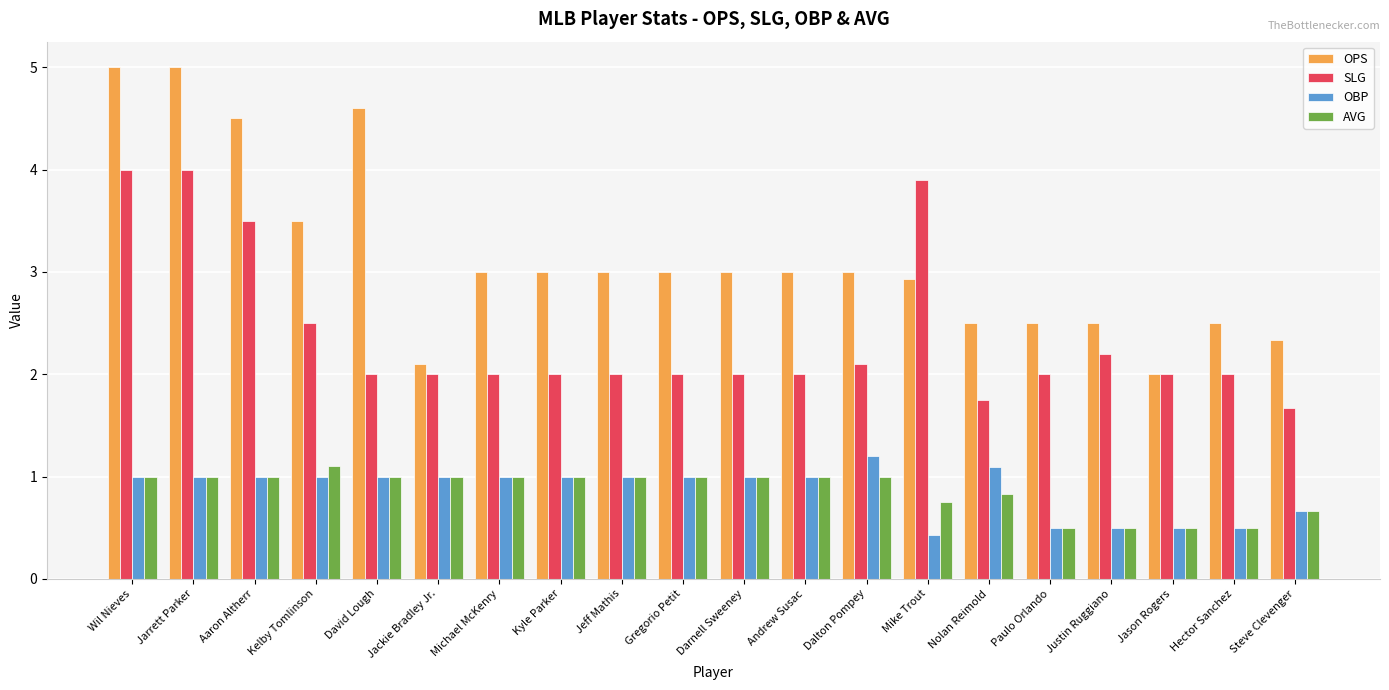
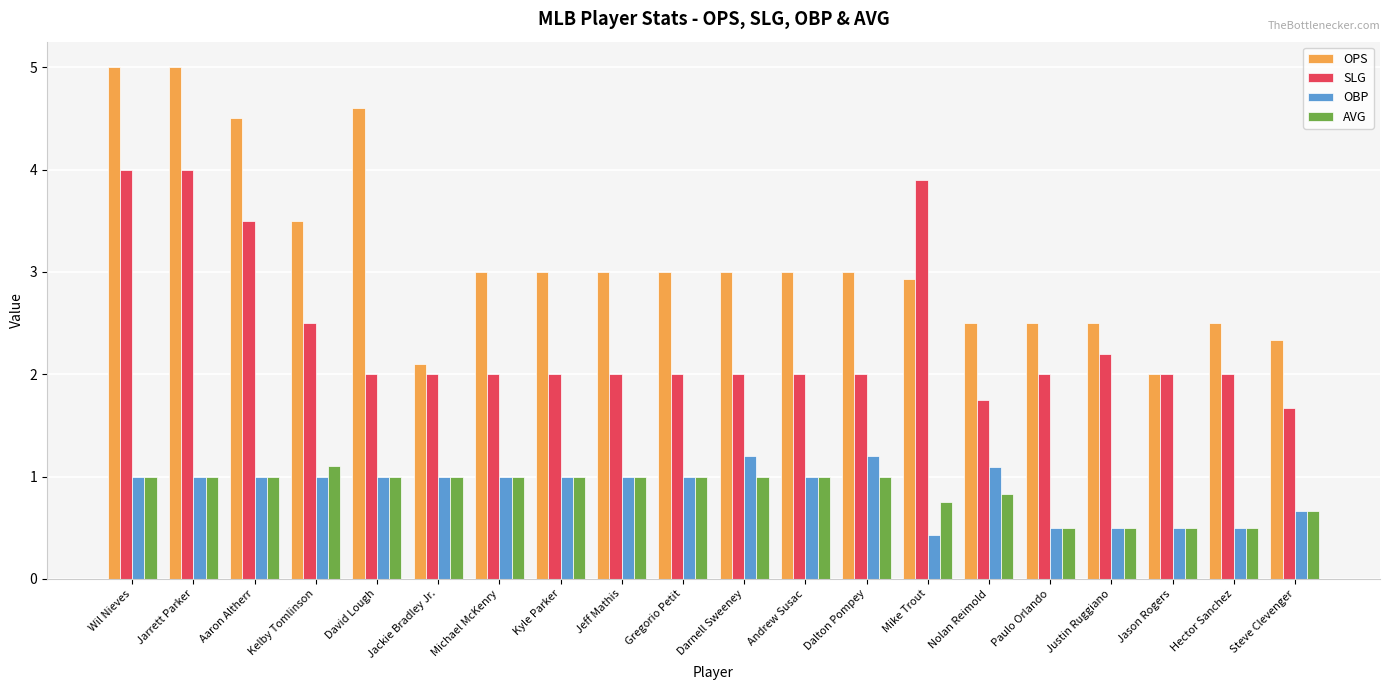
  {
    "OPS": {
      "Wil Nieves": 5.0,
      "Jarrett Parker": 5.0,
      "Aaron Altherr": 4.5,
      "Kelby Tomlinson": 3.5,
      "David Lough": 4.6,
      "Jackie Bradley Jr.": 2.1,
      "Michael McKenry": 3.0,
      "Kyle Parker": 3.0,
      "Jeff Mathis": 3.0,
      "Gregorio Petit": 3.0,
      "Darnell Sweeney": 3.0,
      "Andrew Susac": 3.0,
      "Dalton Pompey": 3.0,
      "Mike Trout": 2.93,
      "Nolan Reimold": 2.5,
      "Paulo Orlando": 2.5,
      "Justin Ruggiano": 2.5,
      "Jason Rogers": 2.0,
      "Hector Sanchez": 2.5,
      "Steve Clevenger": 2.33
    },
    "SLG": {
      "Wil Nieves": 4.0,
      "Jarrett Parker": 4.0,
      "Aaron Altherr": 3.5,
      "Kelby Tomlinson": 2.5,
      "David Lough": 2.0,
      "Jackie Bradley Jr.": 2.0,
      "Michael McKenry": 2.0,
      "Kyle Parker": 2.0,
      "Jeff Mathis": 2.0,
      "Gregorio Petit": 2.0,
      "Darnell Sweeney": 2.0,
      "Andrew Susac": 2.0,
-     "Dalton Pompey": 2.1,
+     "Dalton Pompey": 2.0,
      "Mike Trout": 3.9,
      "Nolan Reimold": 1.75,
      "Paulo Orlando": 2.0,
      "Justin Ruggiano": 2.2,
      "Jason Rogers": 2.0,
      "Hector Sanchez": 2.0,
      "Steve Clevenger": 1.67
    },
    "OBP": {
      "Wil Nieves": 1.0,
      "Jarrett Parker": 1.0,
      "Aaron Altherr": 1.0,
      "Kelby Tomlinson": 1.0,
      "David Lough": 1.0,
      "Jackie Bradley Jr.": 1.0,
      "Michael McKenry": 1.0,
      "Kyle Parker": 1.0,
      "Jeff Mathis": 1.0,
      "Gregorio Petit": 1.0,
-     "Darnell Sweeney": 1.0,
+     "Darnell Sweeney": 1.2,
      "Andrew Susac": 1.0,
      "Dalton Pompey": 1.2,
      "Mike Trout": 0.43,
      "Nolan Reimold": 1.1,
      "Paulo Orlando": 0.5,
      "Justin Ruggiano": 0.5,
      "Jason Rogers": 0.5,
      "Hector Sanchez": 0.5,
      "Steve Clevenger": 0.67
    },
    "AVG": {
      "Wil Nieves": 1.0,
      "Jarrett Parker": 1.0,
      "Aaron Altherr": 1.0,
      "Kelby Tomlinson": 1.1,
      "David Lough": 1.0,
      "Jackie Bradley Jr.": 1.0,
      "Michael McKenry": 1.0,
      "Kyle Parker": 1.0,
      "Jeff Mathis": 1.0,
      "Gregorio Petit": 1.0,
      "Darnell Sweeney": 1.0,
      "Andrew Susac": 1.0,
      "Dalton Pompey": 1.0,
      "Mike Trout": 0.75,
      "Nolan Reimold": 0.83,
      "Paulo Orlando": 0.5,
      "Justin Ruggiano": 0.5,
      "Jason Rogers": 0.5,
      "Hector Sanchez": 0.5,
      "Steve Clevenger": 0.67
    }
  }
